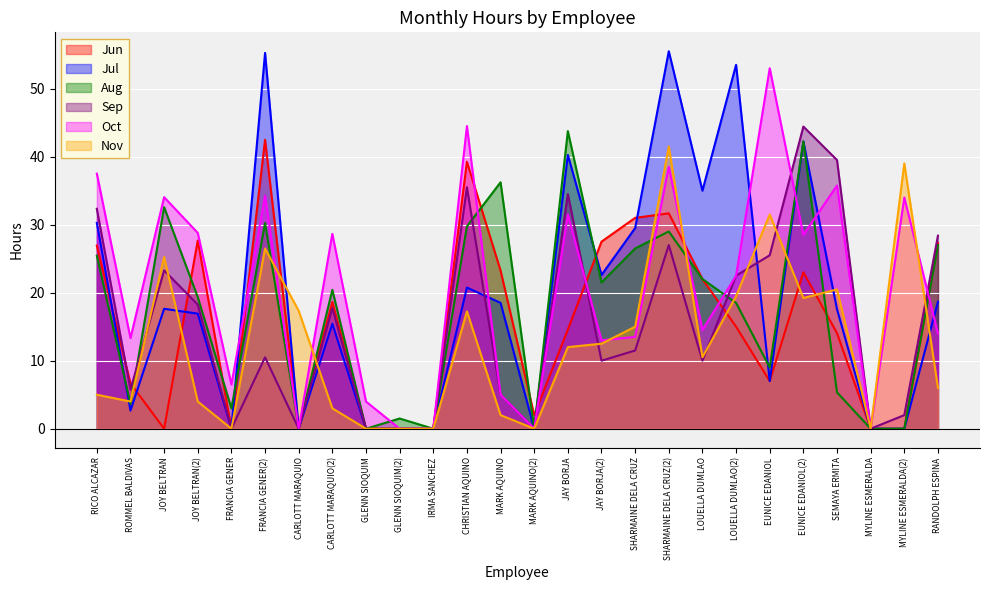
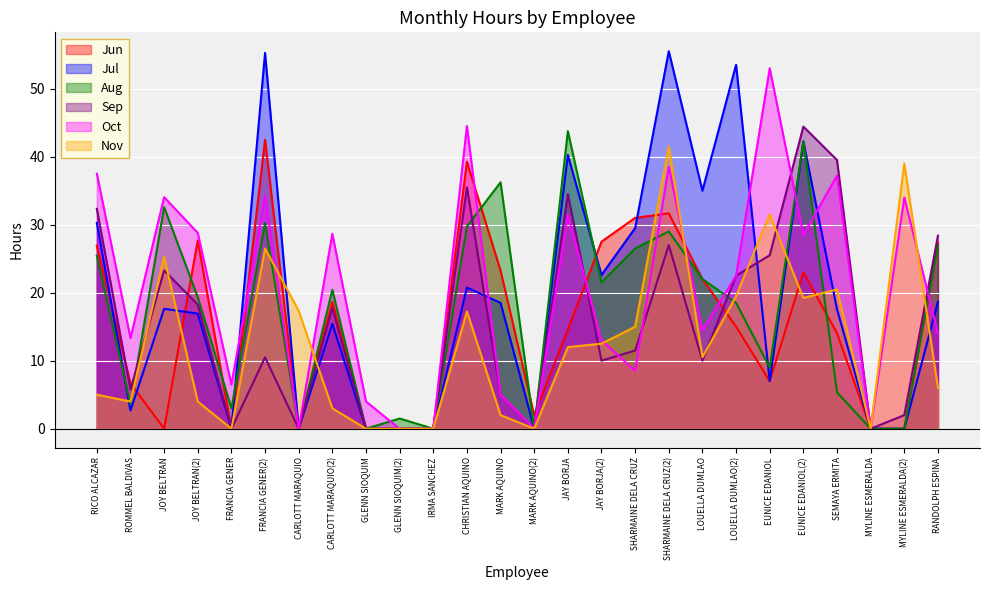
  {
    "Jun": {
      "RICO ALCAZAR": 27,
      "ROMMEL BALDIVAS": 7,
      "JOY BELTRAN": 0,
      "JOY BELTRAN(2)": 28,
      "FRANCIA GENER(2)": 42,
      "CARLOTT MARAQUIO(2)": 19,
      "CHRISTIAN AQUINO": 39,
      "MARK AQUINO": 23,
      "MARK AQUINO(2)": 2,
      "JAY BORJA": 15,
      "JAY BORJA(2)": 28,
      "SHARMAINE DELA CRUZ": 31,
      "SHARMAINE DELA CRUZ(2)": 32,
      "LOUELLA DUMLAO(2)": 15,
      "EUNICE EDANIOL(2)": 23,
      "SEMAYA ERMITA": 14
    },
    "Jul": {
      "RICO ALCAZAR": 30,
      "ROMMEL BALDIVAS": 3,
      "JOY BELTRAN": 18,
      "JOY BELTRAN(2)": 17,
      "FRANCIA GENER(2)": 55,
      "CARLOTT MARAQUIO(2)": 15,
      "CHRISTIAN AQUINO": 21,
      "MARK AQUINO": 19,
      "JAY BORJA": 40,
      "JAY BORJA(2)": 23,
      "SHARMAINE DELA CRUZ": 30,
      "SHARMAINE DELA CRUZ(2)": 56,
      "LOUELLA DUMLAO": 35,
      "LOUELLA DUMLAO(2)": 54,
      "SEMAYA ERMITA": 18,
      "RANDOLPH ESPINA": 19
    },
    "Aug": {
      "RICO ALCAZAR": 25,
      "JOY BELTRAN": 33,
      "JOY BELTRAN(2)": 19,
      "FRANCIA GENER": 3,
      "FRANCIA GENER(2)": 30,
      "CARLOTT MARAQUIO(2)": 20,
      "GLENN SIOQUIM(2)": 2,
      "CHRISTIAN AQUINO": 30,
      "MARK AQUINO": 36,
      "JAY BORJA": 44,
      "JAY BORJA(2)": 22,
      "SHARMAINE DELA CRUZ": 27,
      "SHARMAINE DELA CRUZ(2)": 29,
      "LOUELLA DUMLAO(2)": 19,
      "EUNICE EDANIOL": 9,
      "SEMAYA ERMITA": 5
    },
    "Sep": {
      "RICO ALCAZAR": 32,
      "ROMMEL BALDIVAS": 6,
      "JOY BELTRAN": 23,
      "JOY BELTRAN(2)": 18,
      "FRANCIA GENER(2)": 11,
      "CARLOTT MARAQUIO(2)": 18,
      "CHRISTIAN AQUINO": 36,
      "JAY BORJA": 35,
      "JAY BORJA(2)": 10,
      "SHARMAINE DELA CRUZ": 12,
      "SHARMAINE DELA CRUZ(2)": 27,
      "LOUELLA DUMLAO": 10,
      "EUNICE EDANIOL": 26,
      "EUNICE EDANIOL(2)": 44,
      "SEMAYA ERMITA": 40,
      "MYLINE ESMERALDA(2)": 2,
      "RANDOLPH ESPINA": 28
    },
    "Oct": {
      "RICO ALCAZAR": 38,
      "ROMMEL BALDIVAS": 13,
      "JOY BELTRAN": 34,
      "JOY BELTRAN(2)": 29,
      "FRANCIA GENER": 7,
      "FRANCIA GENER(2)": 34,
      "CARLOTT MARAQUIO(2)": 29,
      "GLENN SIOQUIM": 4,
      "CHRISTIAN AQUINO": 45,
      "JAY BORJA": 32,
      "JAY BORJA(2)": 13,
-     "SHARMAINE DELA CRUZ": 14,
+     "SHARMAINE DELA CRUZ": 9,
      "SHARMAINE DELA CRUZ(2)": 39,
      "LOUELLA DUMLAO": 15,
      "EUNICE EDANIOL": 53,
      "EUNICE EDANIOL(2)": 29,
-     "SEMAYA ERMITA": 36,
+     "SEMAYA ERMITA": 37,
      "MYLINE ESMERALDA(2)": 34,
      "RANDOLPH ESPINA": 14
    },
    "Nov": {
      "RICO ALCAZAR": 5,
      "JOY BELTRAN": 25,
      "JOY BELTRAN(2)": 4,
      "FRANCIA GENER(2)": 27,
      "CARLOTT MARAQUIO": 17,
      "CARLOTT MARAQUIO(2)": 3,
      "CHRISTIAN AQUINO": 17,
      "MARK AQUINO": 2,
      "JAY BORJA": 12,
      "JAY BORJA(2)": 13,
      "SHARMAINE DELA CRUZ": 15,
      "SHARMAINE DELA CRUZ(2)": 42,
      "LOUELLA DUMLAO": 11,
      "LOUELLA DUMLAO(2)": 20,
      "EUNICE EDANIOL": 32,
      "EUNICE EDANIOL(2)": 19,
      "SEMAYA ERMITA": 20,
      "MYLINE ESMERALDA(2)": 39,
      "RANDOLPH ESPINA": 6
    }
  }
